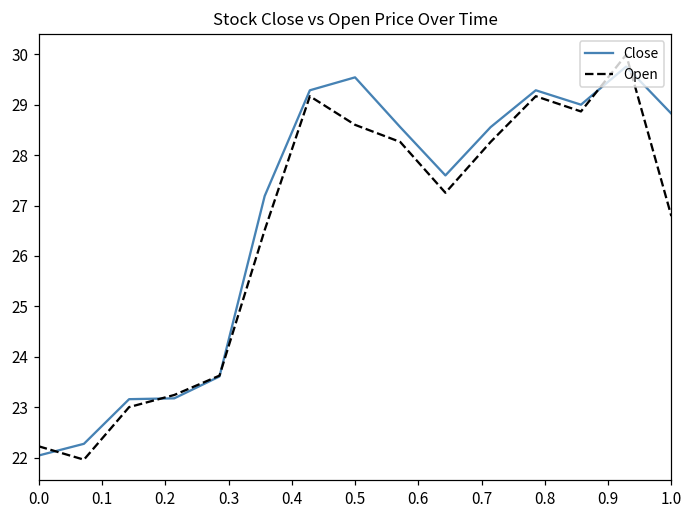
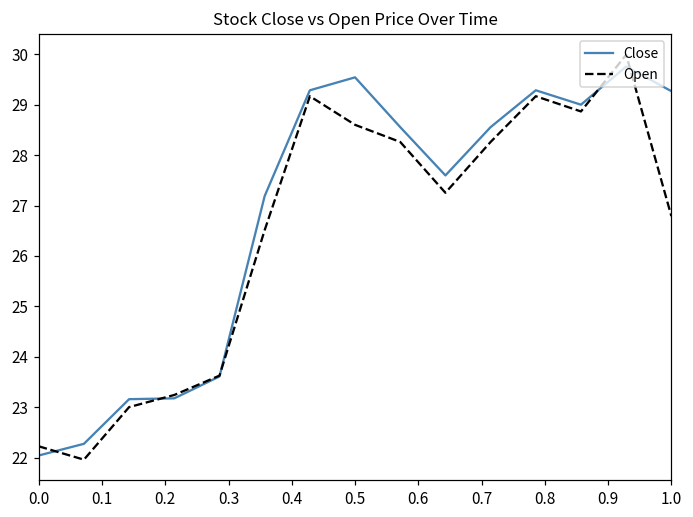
  {
    "Close": {
      "0.0": 22.0,
      "0.5": 29.5,
-     "1.0": 28.8
+     "1.0": 29.3
    },
    "Open": {
      "0.0": 22.2,
      "0.5": 28.6,
      "1.0": 26.8
    }
  }
